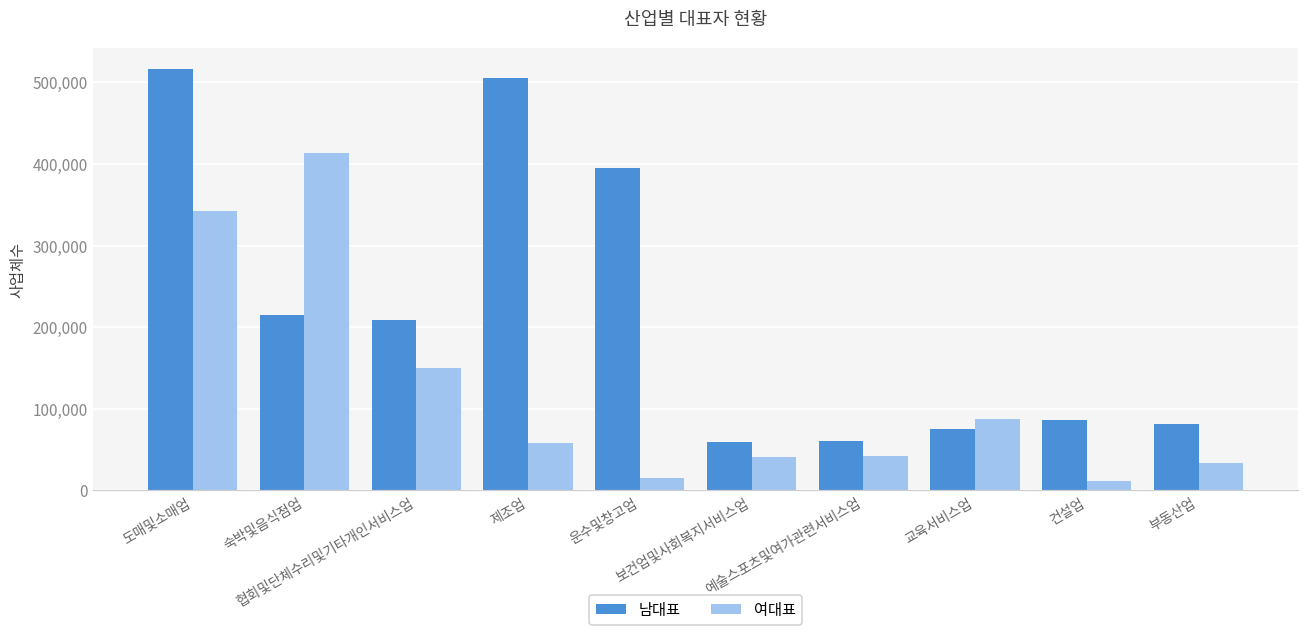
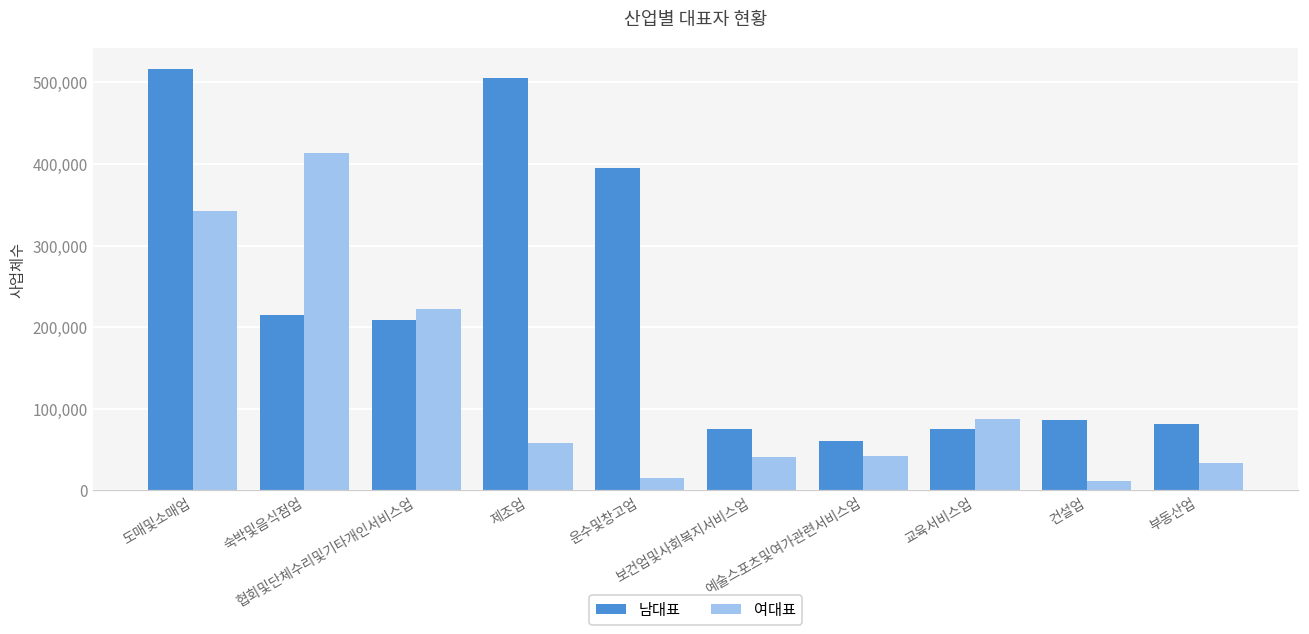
  {
    "남대표": {
      "도매및소매업": "520,000",
      "숙박및음식점업": "220,000",
      "협회및단체수리및기타개인서비스업": "210,000",
      "제조업": "500,000",
      "운수및창고업": "390,000",
-     "보건업및사회복지서비스업": "60,000",
+     "보건업및사회복지서비스업": "70,000",
      "예술스포츠및여가관련서비스업": "60,000",
      "교육서비스업": "80,000",
      "건설업": "90,000",
      "부동산업": "80,000"
    },
    "여대표": {
      "도매및소매업": "340,000",
      "숙박및음식점업": "410,000",
-     "협회및단체수리및기타개인서비스업": "150,000",
+     "협회및단체수리및기타개인서비스업": "220,000",
      "제조업": "60,000",
      "운수및창고업": "20,000",
      "보건업및사회복지서비스업": "40,000",
      "예술스포츠및여가관련서비스업": "40,000",
      "교육서비스업": "90,000",
      "건설업": "10,000",
      "부동산업": "30,000"
    }
  }
